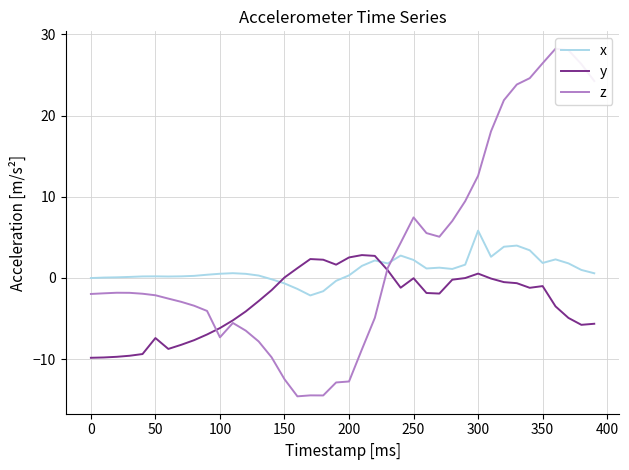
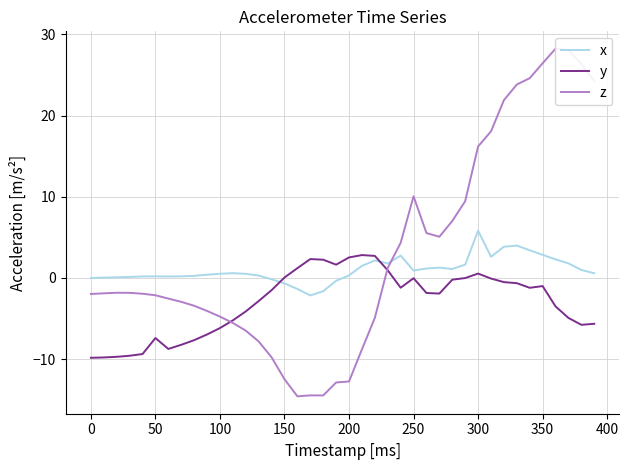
  {
    "x": {
      "0": 0,
      "50": 0,
      "100": 1,
      "150": -1,
      "200": 0,
-     "250": 2,
+     "250": 1,
      "300": 6,
-     "350": 2
+     "350": 3
    },
    "y": {
      "0": -10,
      "50": -7,
      "100": -6,
      "150": 0,
      "200": 3,
      "250": 0,
      "300": 1,
      "350": -1
    },
    "z": {
      "0": -2,
      "50": -2,
-     "100": -7,
+     "100": -5,
      "150": -12,
      "200": -13,
-     "250": 7,
-     "300": 13,
+     "250": 10,
+     "300": 16,
      "350": 26
    }
  }
